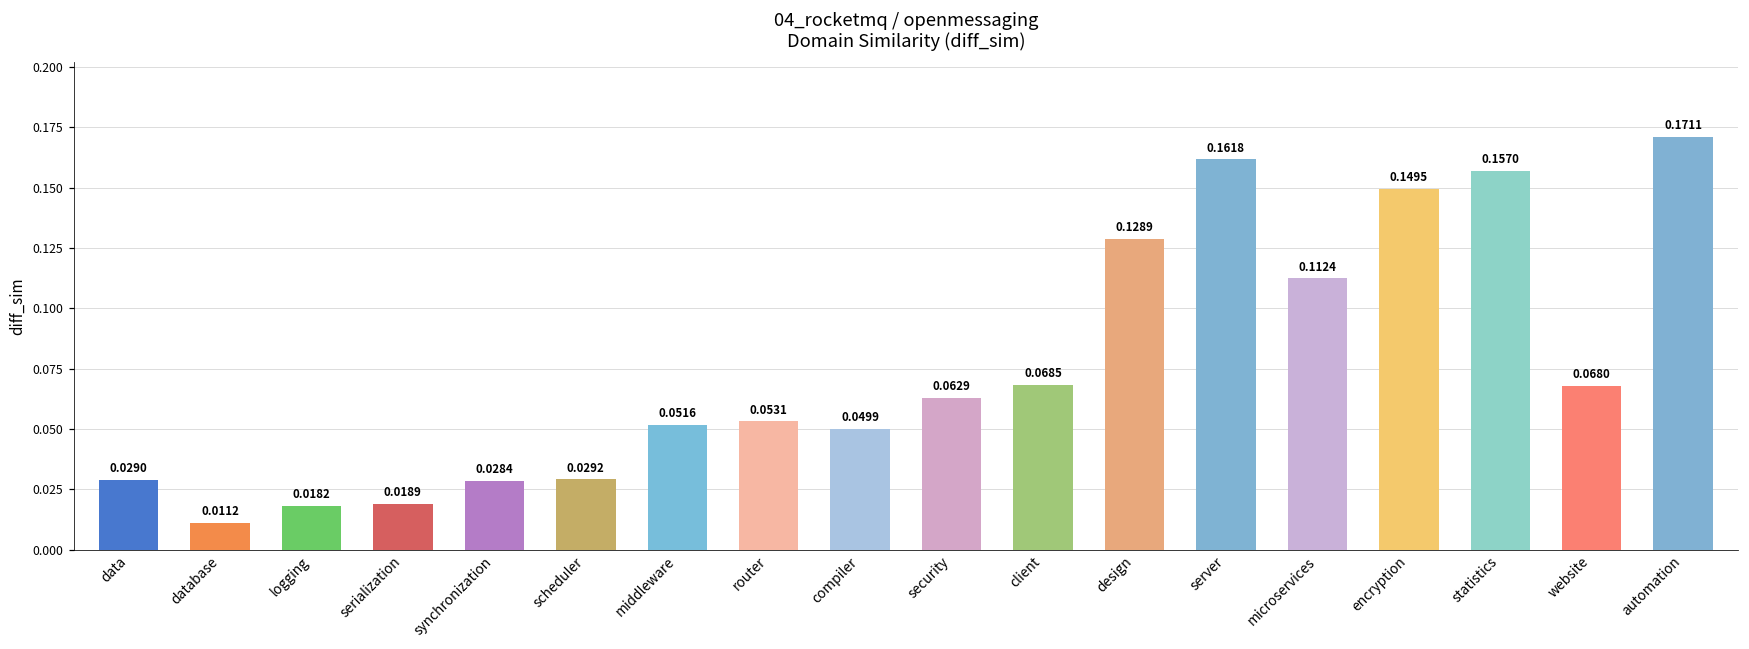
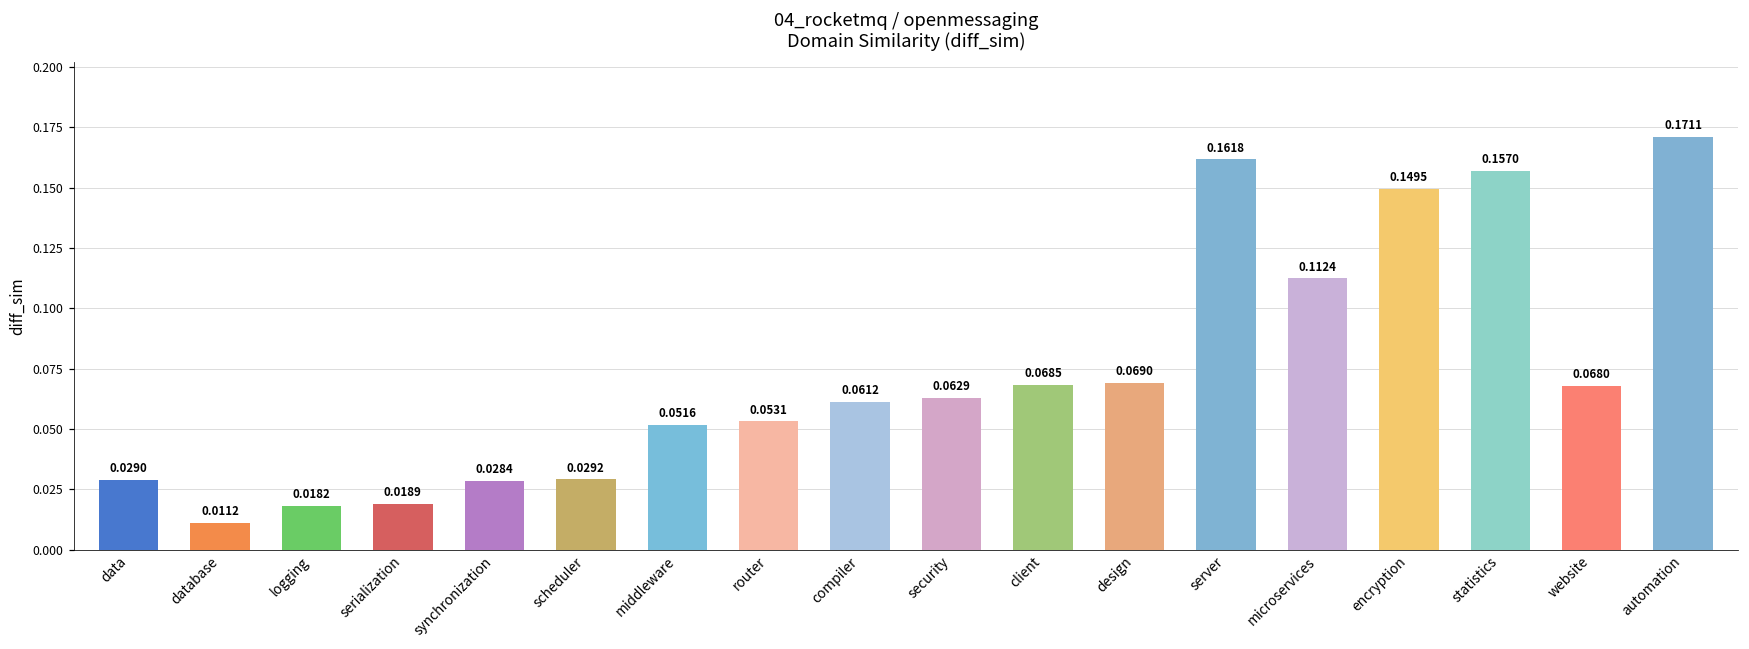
  {
    "data": 0.0290,
    "database": 0.0112,
    "logging": 0.0182,
    "serialization": 0.0189,
    "synchronization": 0.0284,
    "scheduler": 0.0292,
    "middleware": 0.0516,
    "router": 0.0531,
-   "compiler": 0.0499,
+   "compiler": 0.0612,
    "security": 0.0629,
    "client": 0.0685,
-   "design": 0.1289,
+   "design": 0.0690,
    "server": 0.1618,
    "microservices": 0.1124,
    "encryption": 0.1495,
    "statistics": 0.1570,
    "website": 0.0680,
    "automation": 0.1711
  }
